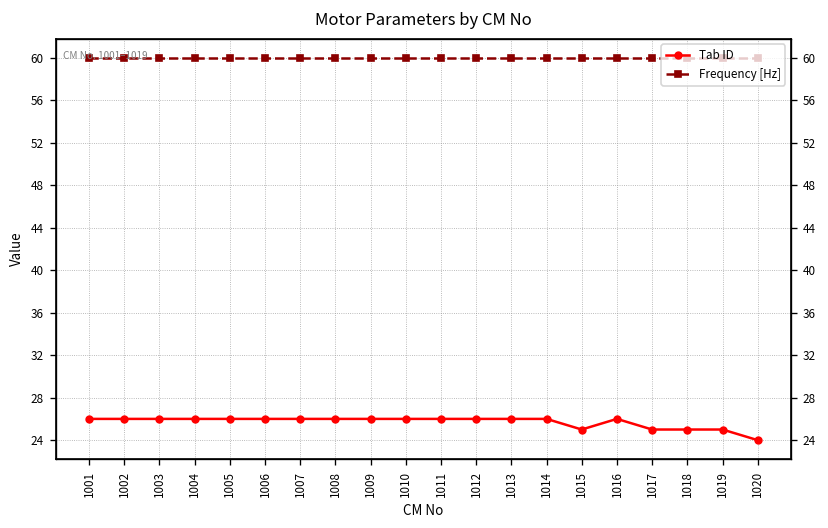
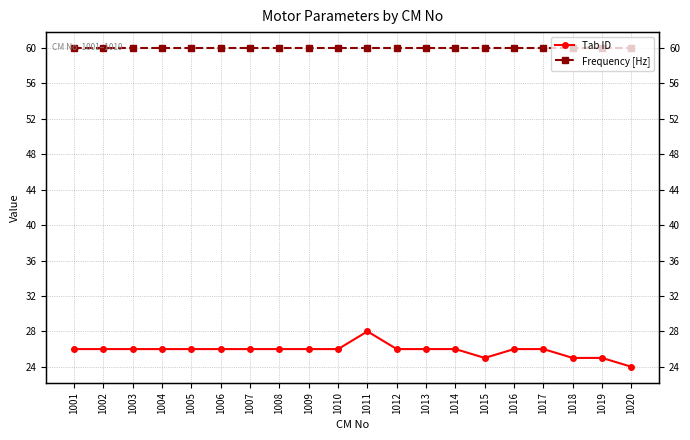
  {
    "Tab ID": {
      "1001": 26,
      "1002": 26,
      "1003": 26,
      "1004": 26,
      "1005": 26,
      "1006": 26,
      "1007": 26,
      "1008": 26,
      "1009": 26,
      "1010": 26,
-     "1011": 26,
+     "1011": 28,
      "1012": 26,
      "1013": 26,
      "1014": 26,
      "1015": 25,
      "1016": 26,
-     "1017": 25,
+     "1017": 26,
      "1018": 25,
      "1019": 25,
      "1020": 24
    },
    "Frequency [Hz]": {
      "1003": 60,
      "1004": 60,
      "1005": 60,
      "1006": 60,
      "1007": 60,
      "1008": 60,
      "1009": 60,
      "1010": 60,
      "1011": 60,
      "1012": 60,
      "1013": 60,
      "1014": 60,
      "1015": 60,
      "1016": 60,
      "1017": 60
    }
  }
